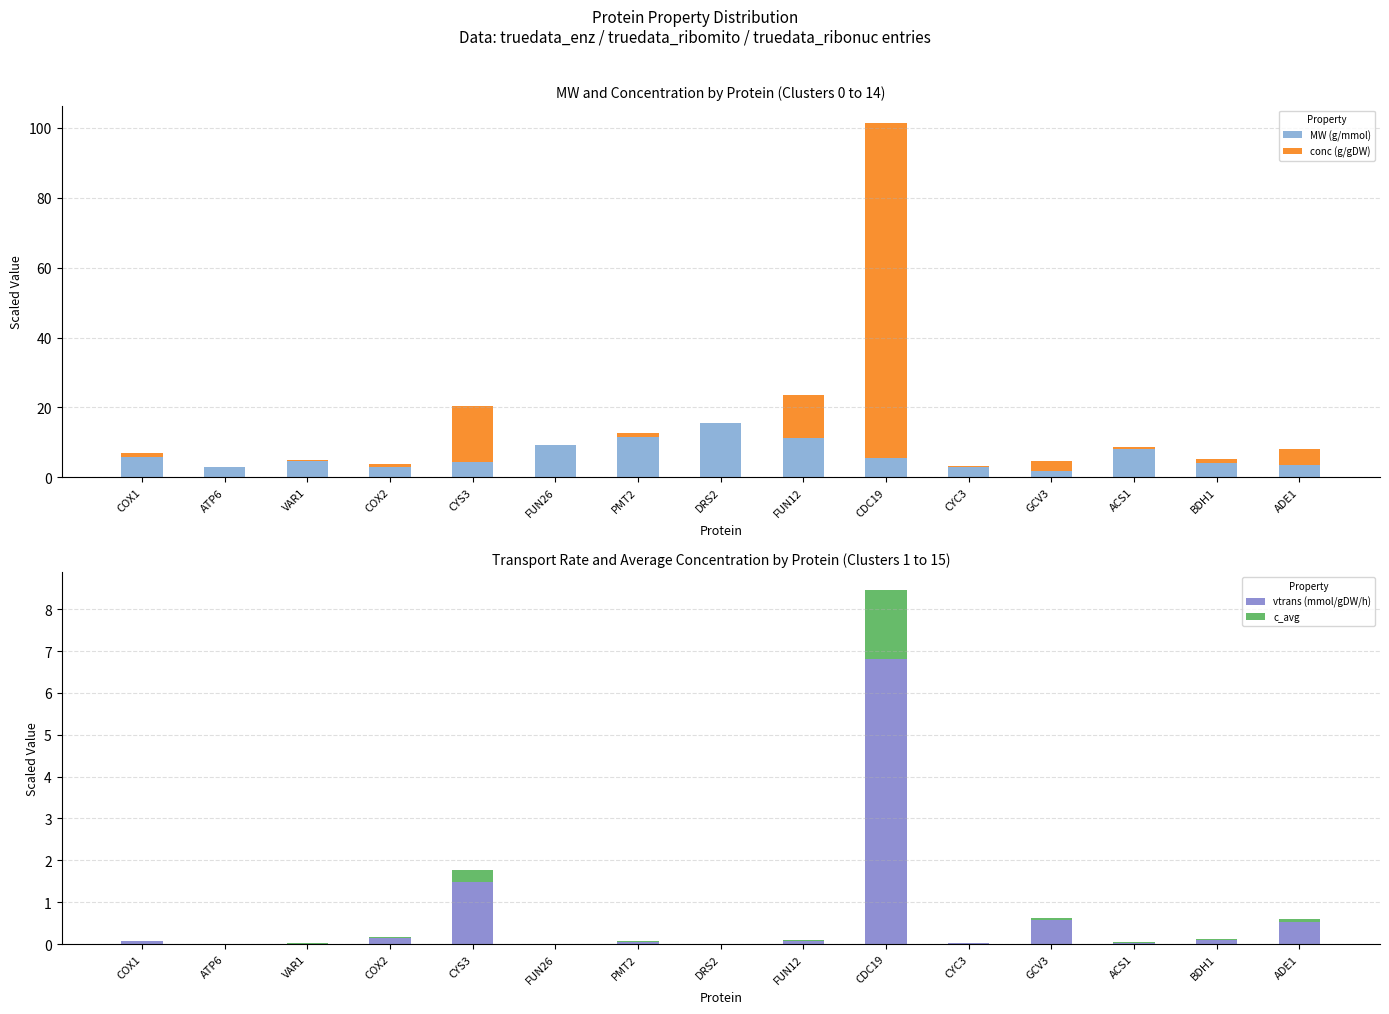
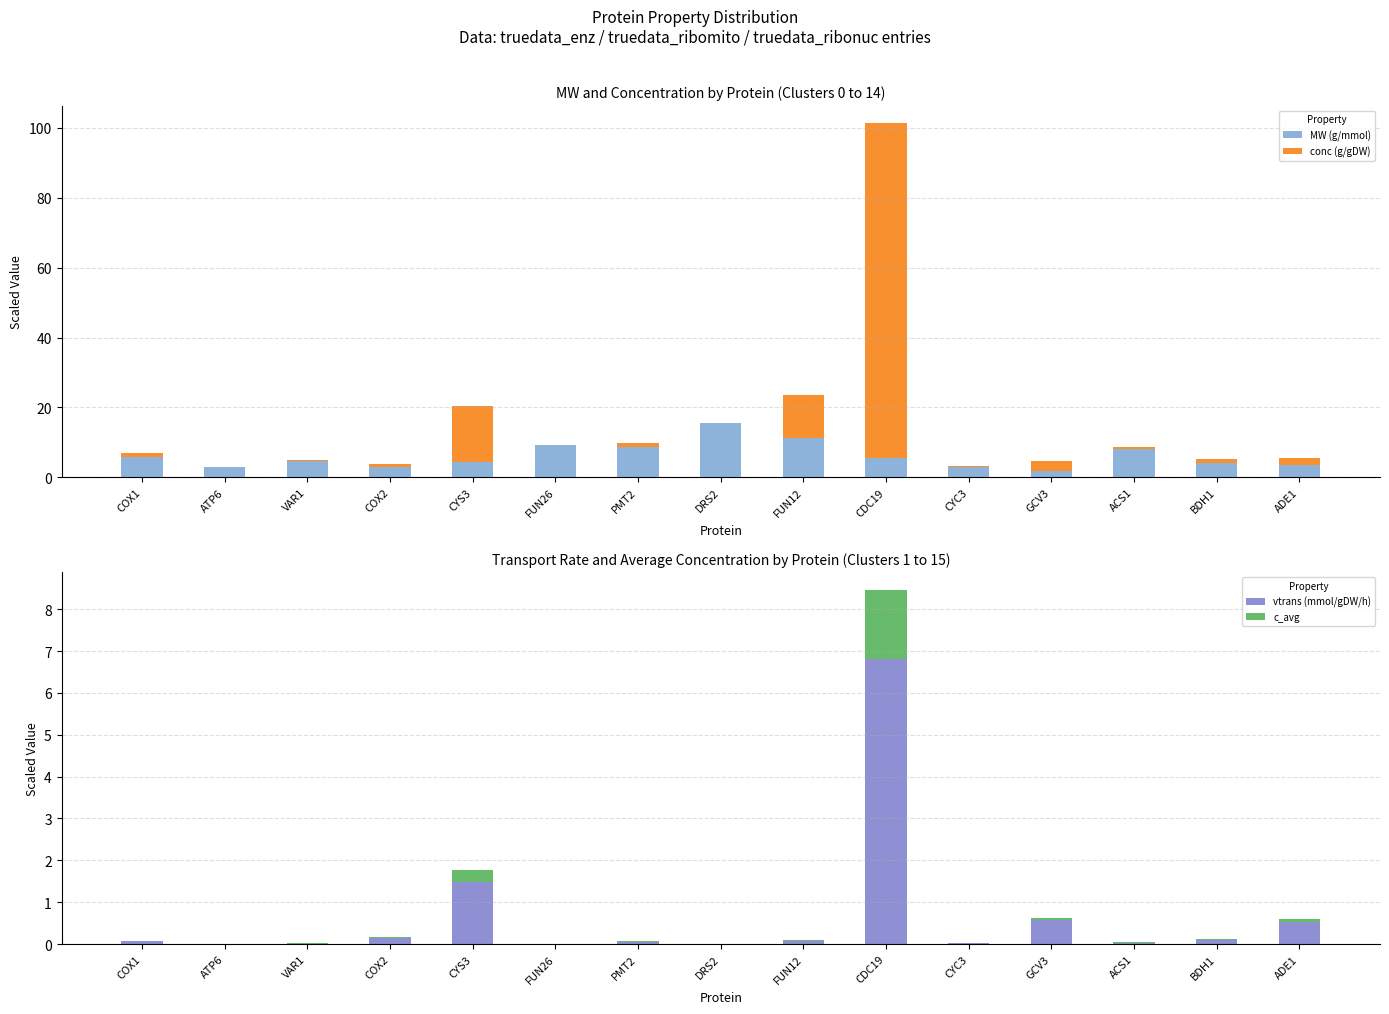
  {
    "MW and Concentration by Protein (Clusters 0 to 14)": {
      "MW (g/mmol)": {
        "COX1": 6,
        "ATP6": 3,
        "VAR1": 5,
        "COX2": 3,
        "CYS3": 4,
        "FUN26": 9,
-       "PMT2": 12,
+       "PMT2": 9,
        "DRS2": 16,
        "FUN12": 11,
        "CDC19": 6,
        "CYC3": 3,
        "GCV3": 2,
        "ACS1": 8,
        "BDH1": 4,
        "ADE1": 3
      },
      "conc (g/gDW)": {
        "COX1": 1,
        "COX2": 1,
        "CYS3": 16,
        "PMT2": 1,
        "FUN12": 12,
        "CDC19": 96,
        "GCV3": 3,
        "BDH1": 1,
-       "ADE1": 5
+       "ADE1": 2
      }
    },
    "Transport Rate and Average Concentration by Protein (Clusters 1 to 15)": {
      "vtrans (mmol/gDW/h)": {
        "COX1": 0.1,
        "COX2": 0.1,
        "CYS3": 1.5,
        "FUN12": 0.1,
        "CDC19": 6.8,
        "GCV3": 0.6,
        "BDH1": 0.1,
        "ADE1": 0.5
      },
      "c_avg": {
        "CYS3": 0.3,
        "CDC19": 1.6,
        "ADE1": 0.1
      }
    }
  }
